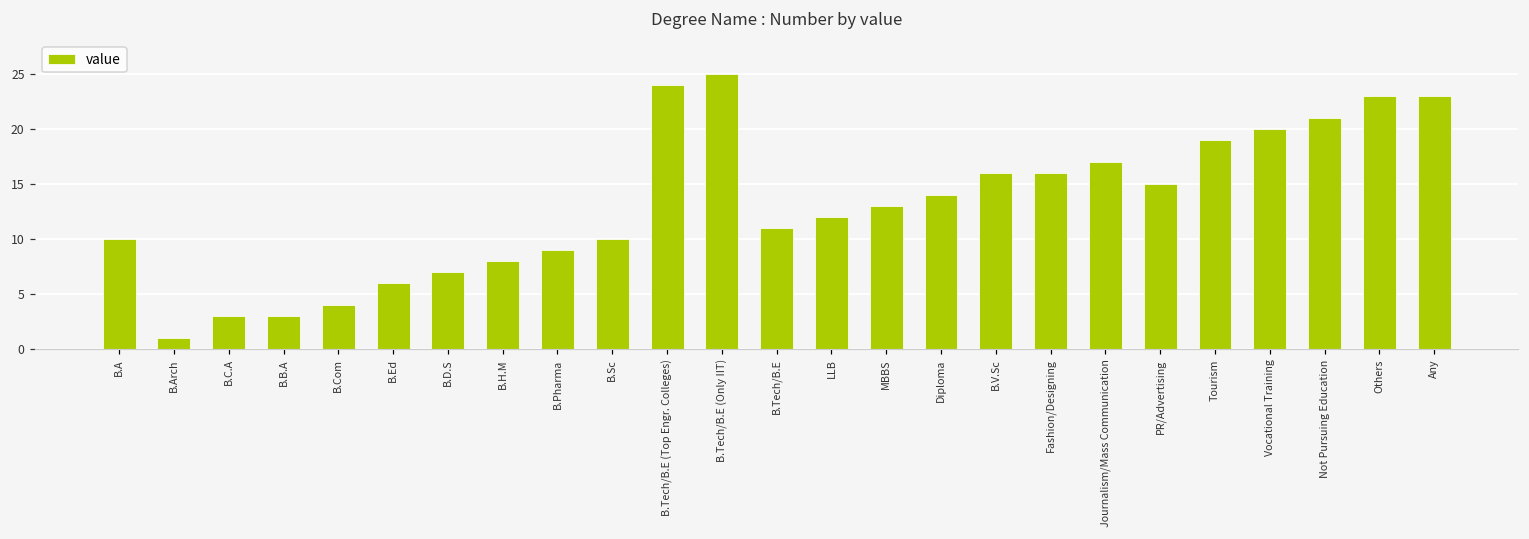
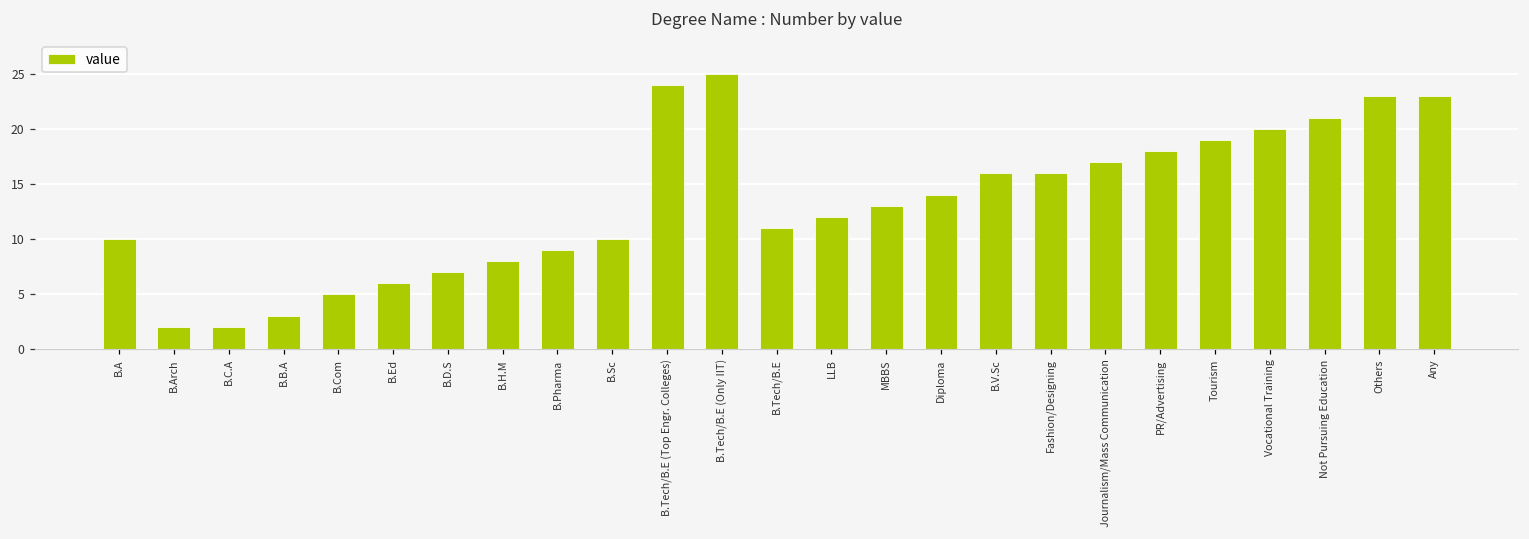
  {
    "B.A": 10,
-   "B.Arch": 1,
-   "B.C.A": 3,
+   "B.Arch": 2,
+   "B.C.A": 2,
    "B.B.A": 3,
-   "B.Com": 4,
+   "B.Com": 5,
    "B.Ed": 6,
    "B.D.S": 7,
    "B.H.M": 8,
    "B.Pharma": 9,
    "B.Sc": 10,
    "B.Tech/B.E (Top Engr. Colleges)": 24,
    "B.Tech/B.E (Only IIT)": 25,
    "B.Tech/B.E": 11,
    "LLB": 12,
    "MBBS": 13,
    "Diploma": 14,
    "B.V.Sc": 16,
    "Fashion/Designing": 16,
    "Journalism/Mass Communication": 17,
-   "PR/Advertising": 15,
+   "PR/Advertising": 18,
    "Tourism": 19,
    "Vocational Training": 20,
    "Not Pursuing Education": 21,
    "Others": 23,
    "Any": 23
  }
